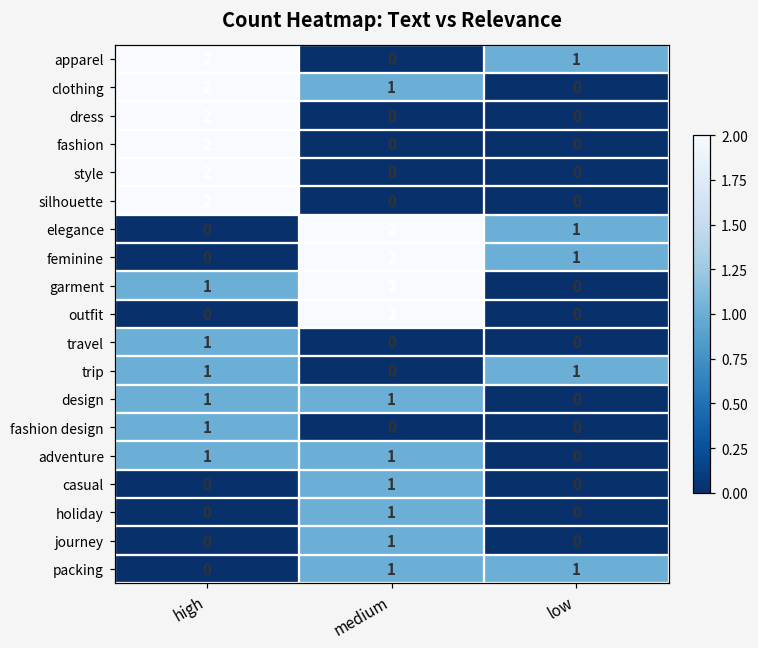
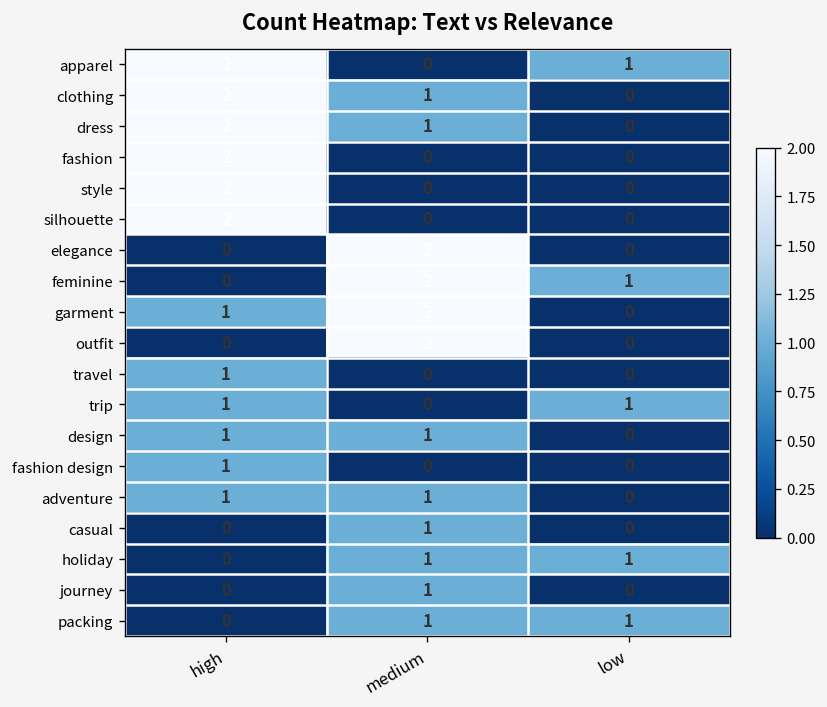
  {
    "apparel": {
      "medium": 0,
      "low": 1
    },
    "clothing": {
      "medium": 1,
      "low": 0
    },
    "dress": {
-     "medium": 0,
+     "medium": 1,
      "low": 0
    },
    "fashion": {
      "medium": 0,
      "low": 0
    },
    "style": {
      "medium": 0,
      "low": 0
    },
    "silhouette": {
      "medium": 0,
      "low": 0
    },
    "elegance": {
      "high": 0,
-     "low": 1
+     "low": 0
    },
    "feminine": {
      "high": 0,
      "low": 1
    },
    "garment": {
      "high": 1,
      "low": 0
    },
    "outfit": {
      "high": 0,
      "low": 0
    },
    "travel": {
      "high": 1,
      "medium": 0,
      "low": 0
    },
    "trip": {
      "high": 1,
      "medium": 0,
      "low": 1
    },
    "design": {
      "high": 1,
      "medium": 1,
      "low": 0
    },
    "fashion design": {
      "high": 1,
      "medium": 0,
      "low": 0
    },
    "adventure": {
      "high": 1,
      "medium": 1,
      "low": 0
    },
    "casual": {
      "high": 0,
      "medium": 1,
      "low": 0
    },
    "holiday": {
      "high": 0,
      "medium": 1,
-     "low": 0
+     "low": 1
    },
    "journey": {
      "high": 0,
      "medium": 1,
      "low": 0
    },
    "packing": {
      "high": 0,
      "medium": 1,
      "low": 1
    }
  }
